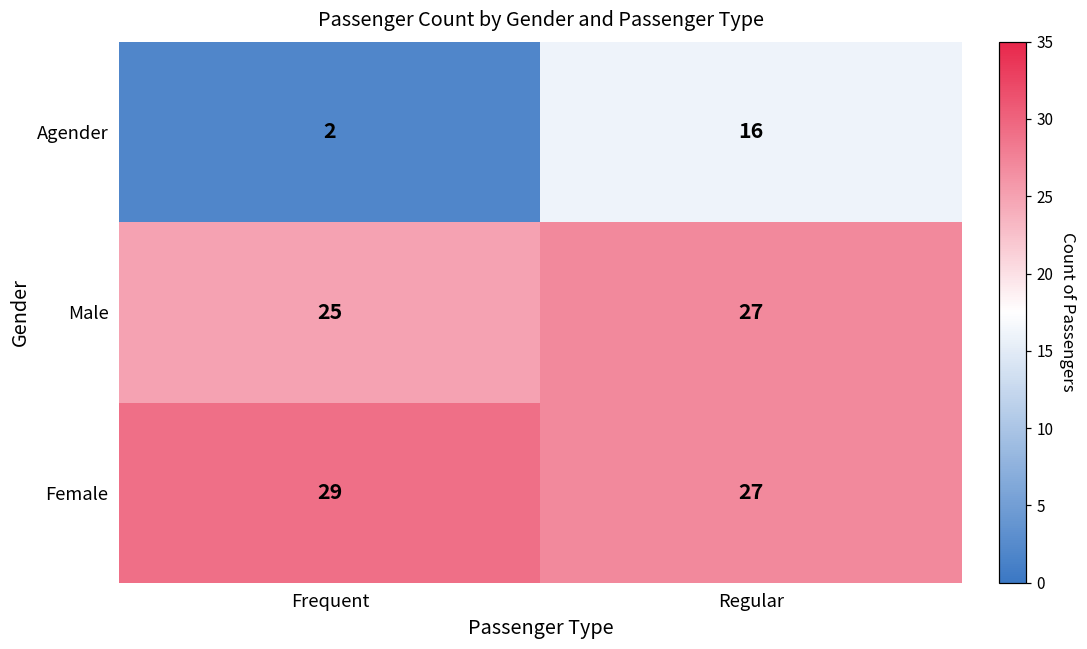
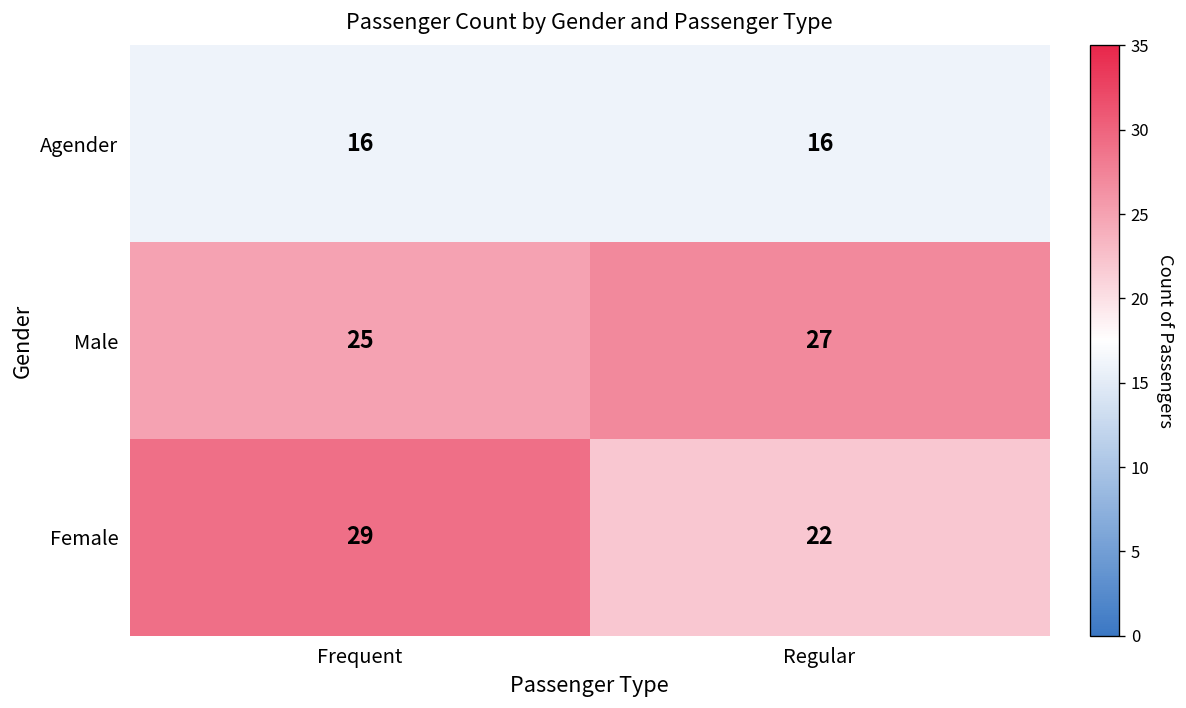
  {
    "Agender": {
-     "Frequent": 2,
+     "Frequent": 16,
      "Regular": 16
    },
    "Male": {
      "Frequent": 25,
      "Regular": 27
    },
    "Female": {
      "Frequent": 29,
-     "Regular": 27
+     "Regular": 22
    }
  }
